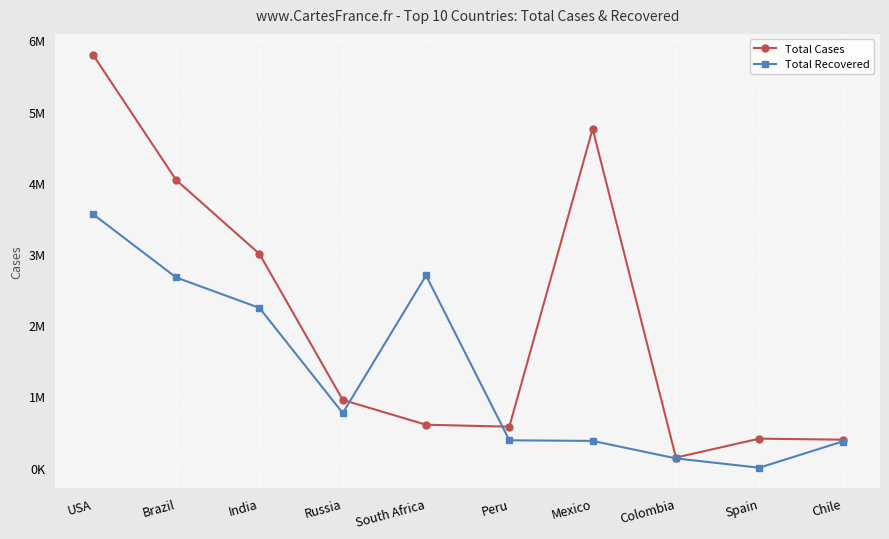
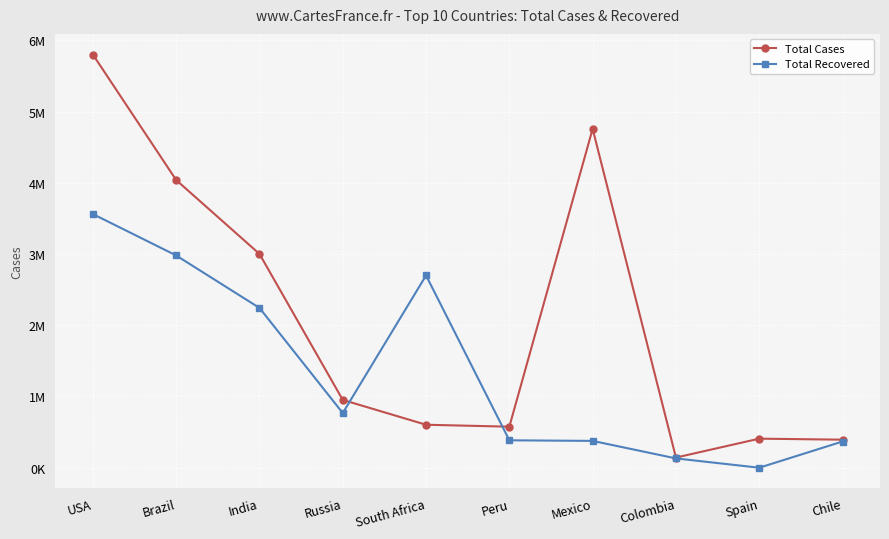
  {
    "Total Cases": {
      "USA": 5800000,
      "Brazil": 4000000,
      "India": 3000000,
      "Russia": 1000000,
      "South Africa": 600000,
      "Peru": 600000,
      "Mexico": 4800000,
      "Spain": 400000
    },
    "Total Recovered": {
      "USA": 3600000,
-     "Brazil": 2700000,
+     "Brazil": 3000000,
      "India": 2200000,
      "Russia": 800000,
      "South Africa": 2700000,
      "Peru": 400000,
      "Mexico": 400000,
      "Spain": 0
    }
  }
